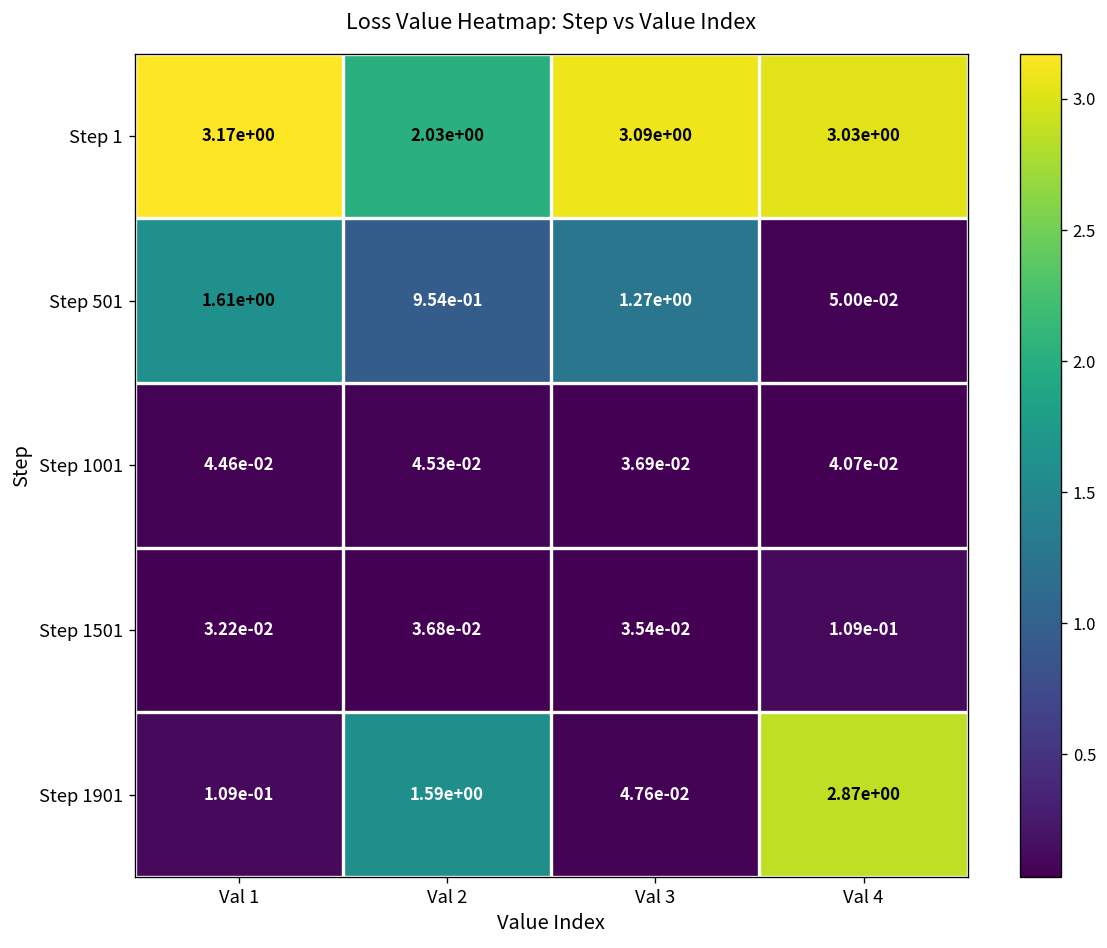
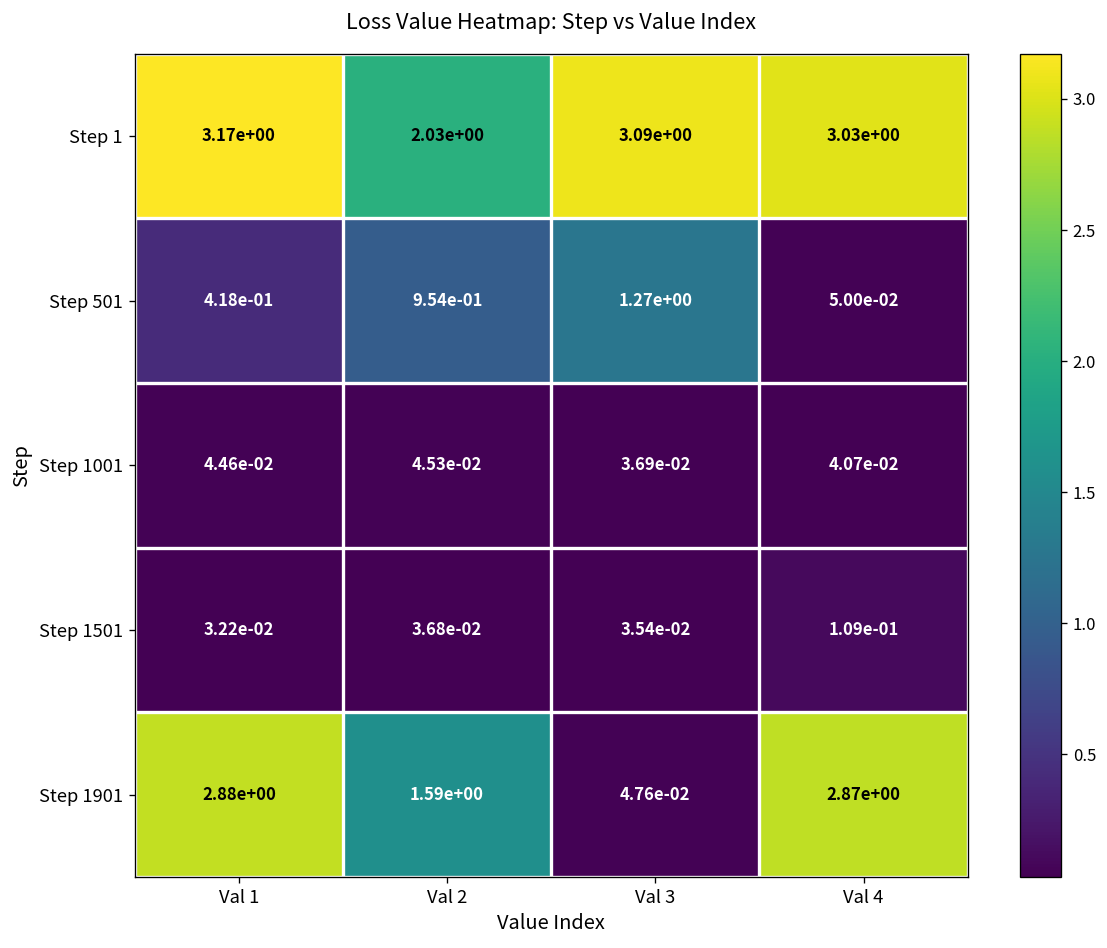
  {
    "Step 1": {
      "Val 1": "3.17e+00",
      "Val 2": "2.03e+00",
      "Val 3": "3.09e+00",
      "Val 4": "3.03e+00"
    },
    "Step 501": {
-     "Val 1": "1.61e+00",
+     "Val 1": "4.18e-01",
      "Val 2": "9.54e-01",
      "Val 3": "1.27e+00",
      "Val 4": "5.00e-02"
    },
    "Step 1001": {
      "Val 1": "4.46e-02",
      "Val 2": "4.53e-02",
      "Val 3": "3.69e-02",
      "Val 4": "4.07e-02"
    },
    "Step 1501": {
      "Val 1": "3.22e-02",
      "Val 2": "3.68e-02",
      "Val 3": "3.54e-02",
      "Val 4": "1.09e-01"
    },
    "Step 1901": {
-     "Val 1": "1.09e-01",
+     "Val 1": "2.88e+00",
      "Val 2": "1.59e+00",
      "Val 3": "4.76e-02",
      "Val 4": "2.87e+00"
    }
  }
